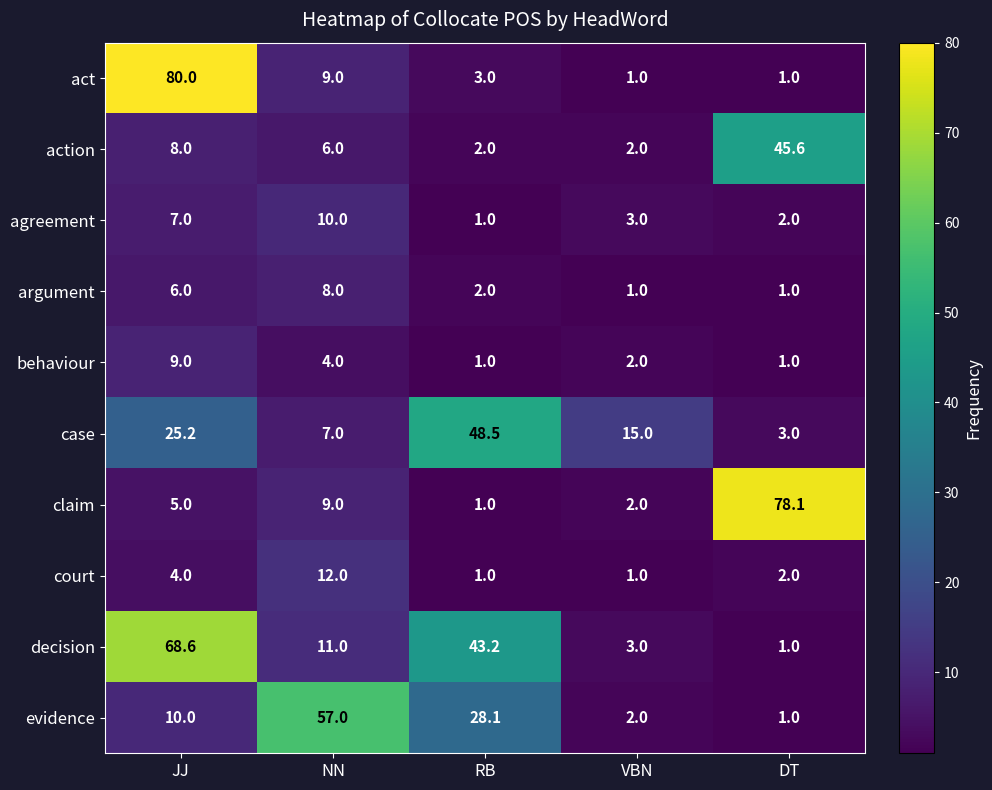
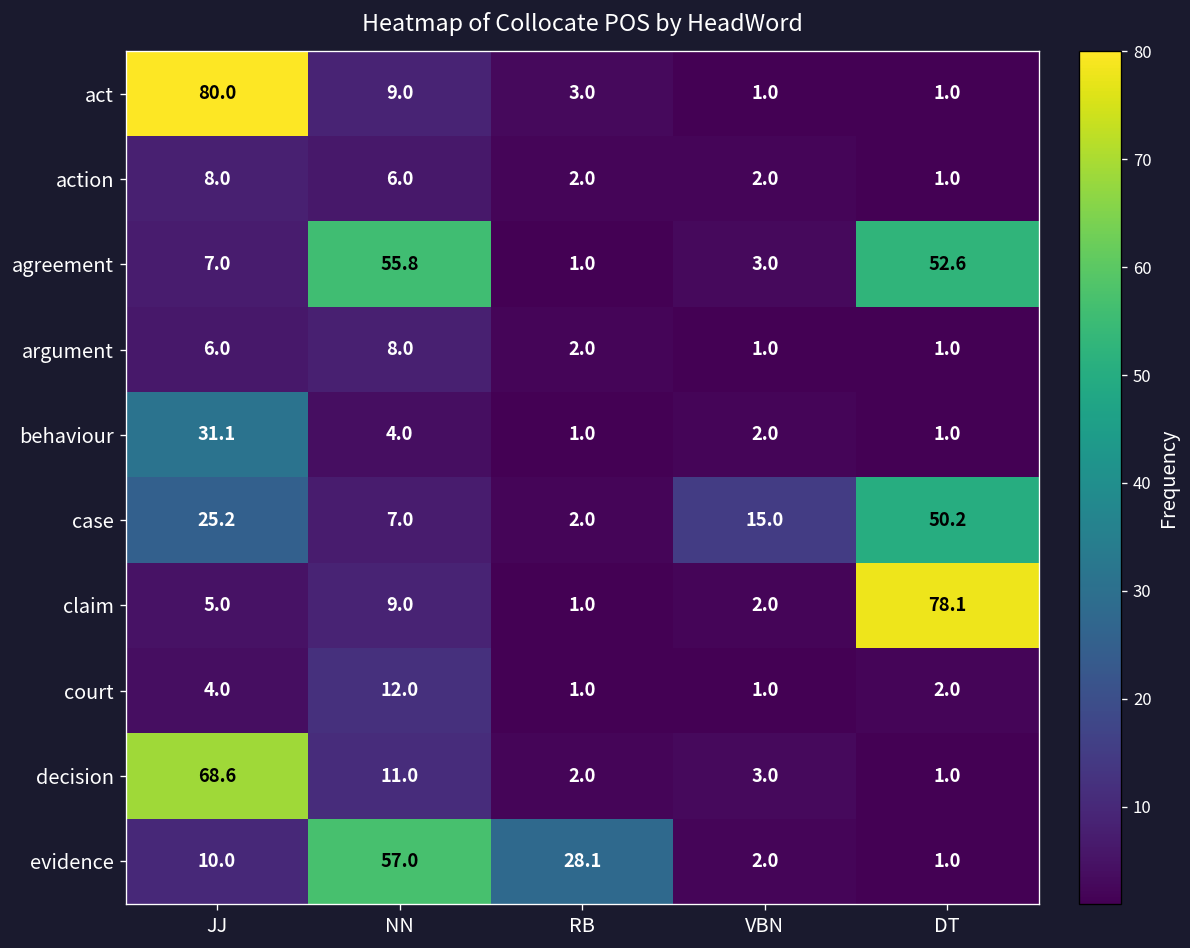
  {
    "act": {
      "JJ": 80.0,
      "NN": 9.0,
      "RB": 3.0,
      "VBN": 1.0,
      "DT": 1.0
    },
    "action": {
      "JJ": 8.0,
      "NN": 6.0,
      "RB": 2.0,
      "VBN": 2.0,
-     "DT": 45.6
+     "DT": 1.0
    },
    "agreement": {
      "JJ": 7.0,
-     "NN": 10.0,
+     "NN": 55.8,
      "RB": 1.0,
      "VBN": 3.0,
-     "DT": 2.0
+     "DT": 52.6
    },
    "argument": {
      "JJ": 6.0,
      "NN": 8.0,
      "RB": 2.0,
      "VBN": 1.0,
      "DT": 1.0
    },
    "behaviour": {
-     "JJ": 9.0,
+     "JJ": 31.1,
      "NN": 4.0,
      "RB": 1.0,
      "VBN": 2.0,
      "DT": 1.0
    },
    "case": {
      "JJ": 25.2,
      "NN": 7.0,
-     "RB": 48.5,
+     "RB": 2.0,
      "VBN": 15.0,
-     "DT": 3.0
+     "DT": 50.2
    },
    "claim": {
      "JJ": 5.0,
      "NN": 9.0,
      "RB": 1.0,
      "VBN": 2.0,
      "DT": 78.1
    },
    "court": {
      "JJ": 4.0,
      "NN": 12.0,
      "RB": 1.0,
      "VBN": 1.0,
      "DT": 2.0
    },
    "decision": {
      "JJ": 68.6,
      "NN": 11.0,
-     "RB": 43.2,
+     "RB": 2.0,
      "VBN": 3.0,
      "DT": 1.0
    },
    "evidence": {
      "JJ": 10.0,
      "NN": 57.0,
      "RB": 28.1,
      "VBN": 2.0,
      "DT": 1.0
    }
  }
